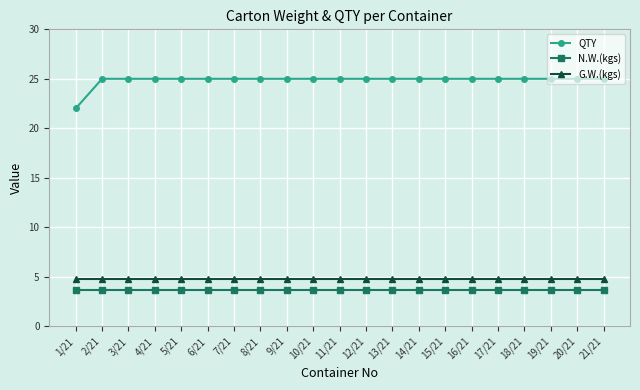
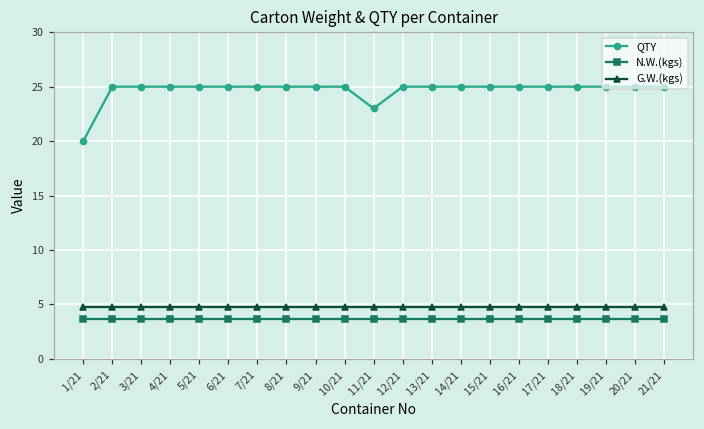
  {
    "QTY": {
-     "1/21": 22,
+     "1/21": 20,
      "2/21": 25,
      "3/21": 25,
      "4/21": 25,
      "5/21": 25,
      "6/21": 25,
      "7/21": 25,
      "8/21": 25,
      "9/21": 25,
      "10/21": 25,
-     "11/21": 25,
+     "11/21": 23,
      "12/21": 25,
      "13/21": 25,
      "14/21": 25,
      "15/21": 25,
      "16/21": 25,
      "17/21": 25,
      "18/21": 25
    },
    "N.W.(kgs)": {
      "1/21": 4,
      "2/21": 4,
      "3/21": 4,
      "4/21": 4,
      "5/21": 4,
      "6/21": 4,
      "7/21": 4,
      "8/21": 4,
      "9/21": 4,
      "10/21": 4,
      "11/21": 4,
      "12/21": 4,
      "13/21": 4,
      "14/21": 4,
      "15/21": 4,
      "16/21": 4,
      "17/21": 4,
      "18/21": 4,
      "19/21": 4,
      "20/21": 4,
      "21/21": 4
    },
    "G.W.(kgs)": {
      "1/21": 5,
      "2/21": 5,
      "3/21": 5,
      "4/21": 5,
      "5/21": 5,
      "6/21": 5,
      "7/21": 5,
      "8/21": 5,
      "9/21": 5,
      "10/21": 5,
      "11/21": 5,
      "12/21": 5,
      "13/21": 5,
      "14/21": 5,
      "15/21": 5,
      "16/21": 5,
      "17/21": 5,
      "18/21": 5,
      "19/21": 5,
      "20/21": 5,
      "21/21": 5
    }
  }
